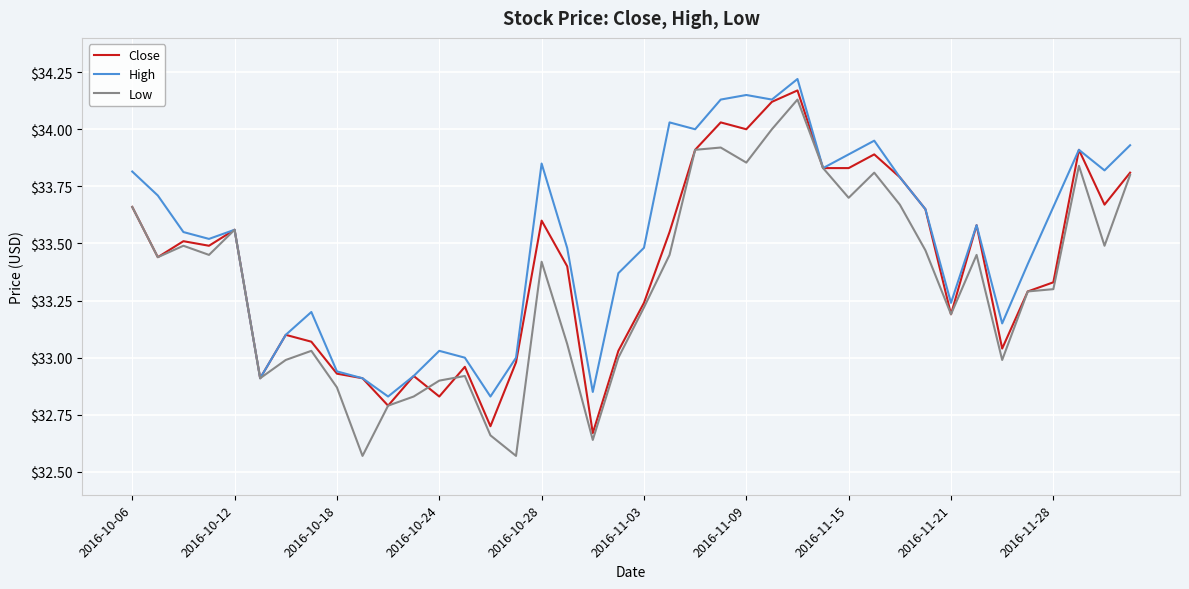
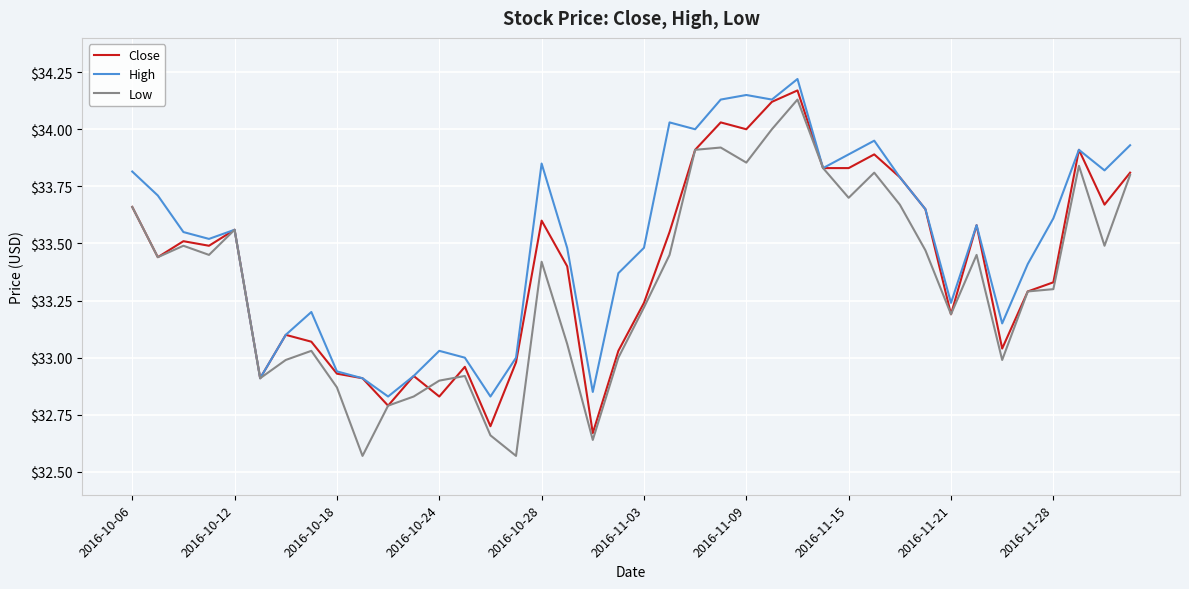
  {
    "Close": {
      "2016-10-24": "$32.83",
      "2016-10-28": "$33.60",
      "2016-11-03": "$33.24",
      "2016-11-09": "$34.00",
      "2016-11-15": "$33.83",
      "2016-11-28": "$33.33"
    },
    "High": {
      "2016-10-06": "$33.82",
      "2016-10-24": "$33.03",
      "2016-10-28": "$33.85",
      "2016-11-03": "$33.48",
      "2016-11-09": "$34.15",
      "2016-11-15": "$33.89",
      "2016-11-21": "$33.24",
-     "2016-11-28": "$33.66"
+     "2016-11-28": "$33.61"
    },
    "Low": {
      "2016-10-18": "$32.87",
      "2016-10-24": "$32.90",
      "2016-10-28": "$33.42",
      "2016-11-03": "$33.22",
      "2016-11-09": "$33.85",
      "2016-11-15": "$33.70",
      "2016-11-28": "$33.30"
    }
  }
